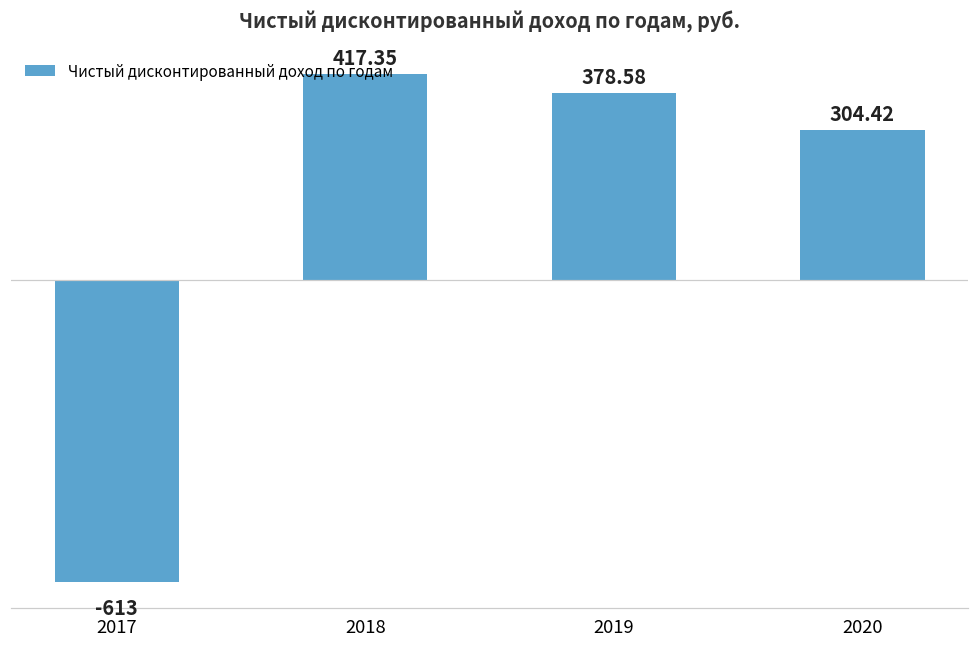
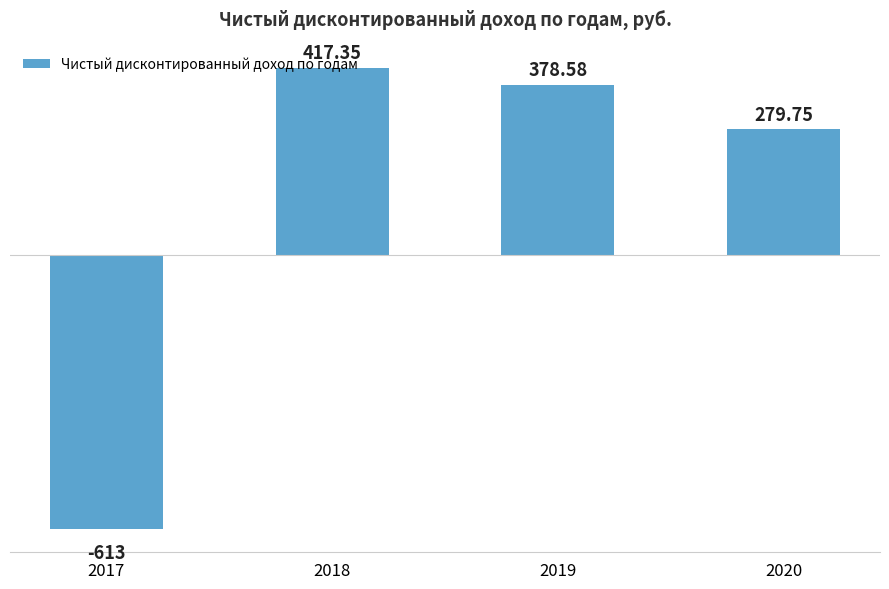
  {
    "2017": -613,
    "2018": 417.35,
    "2019": 378.58,
-   "2020": 304.42
+   "2020": 279.75
  }
